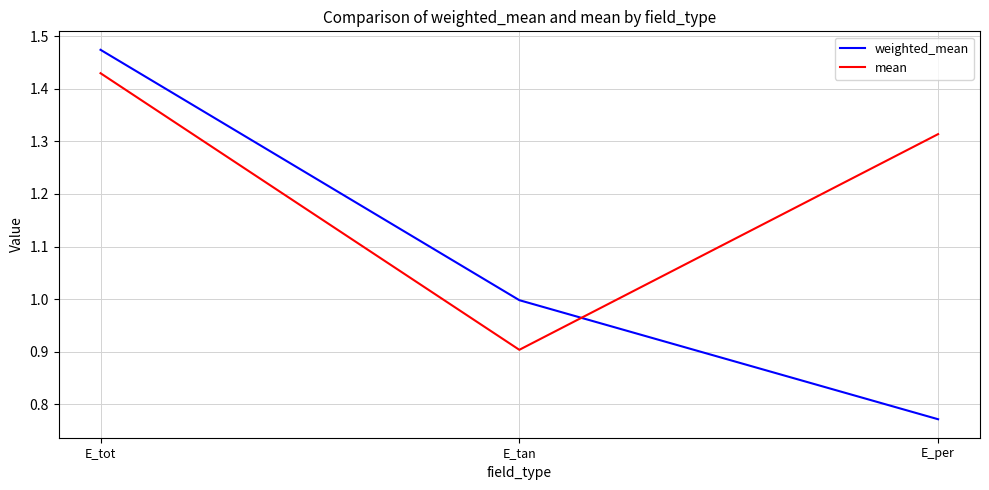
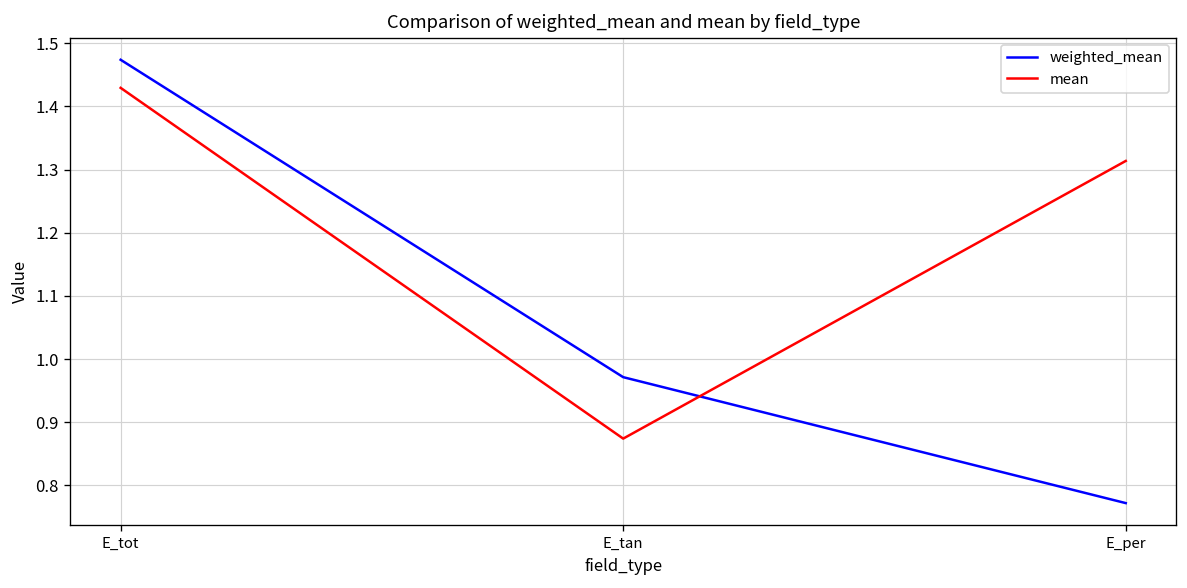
  {
    "weighted_mean": {
      "E_tot": 1.47,
-     "E_tan": 1.00,
+     "E_tan": 0.97,
      "E_per": 0.77
    },
    "mean": {
      "E_tot": 1.43,
-     "E_tan": 0.90,
+     "E_tan": 0.87,
      "E_per": 1.31
    }
  }
